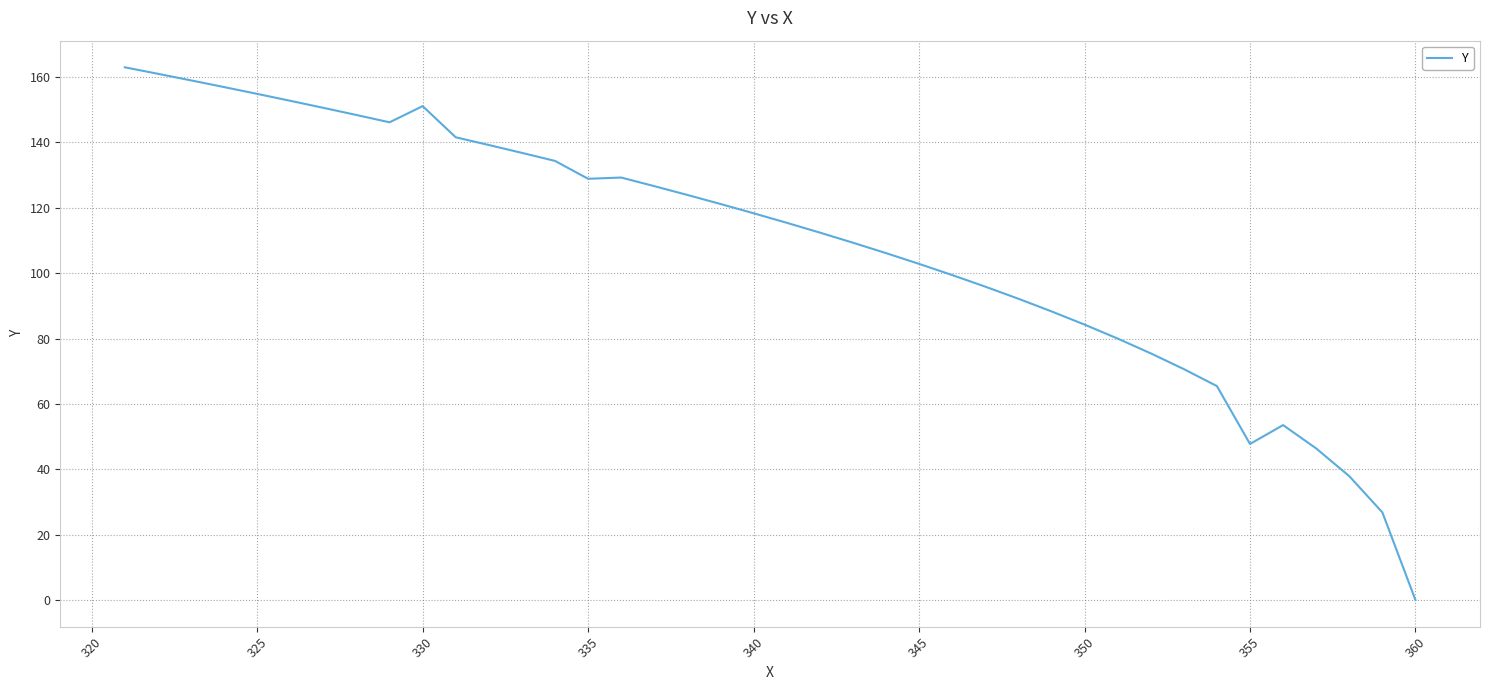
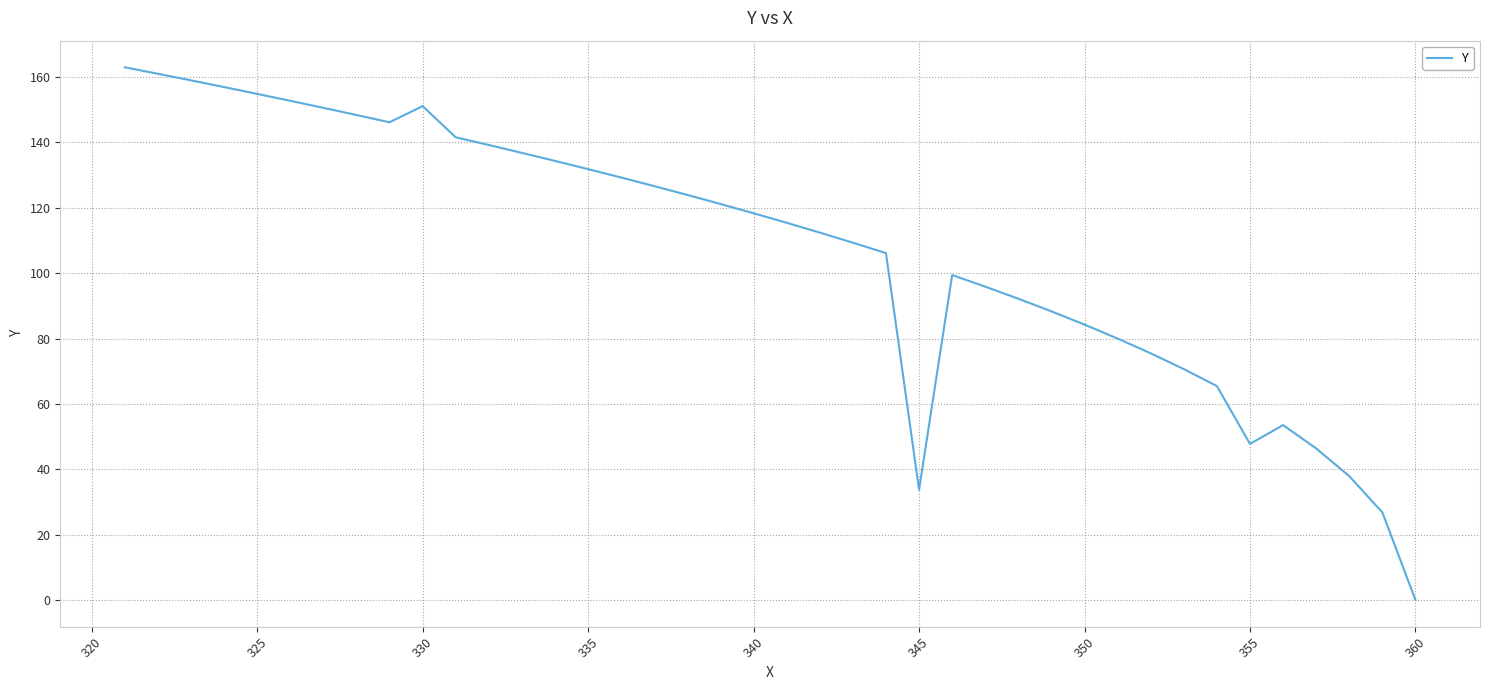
  {
    "325": 155,
    "330": 151,
-   "335": 129,
+   "335": 132,
    "340": 118,
-   "345": 103,
+   "345": 34,
    "350": 84,
    "355": 48,
    "360": 0
  }
